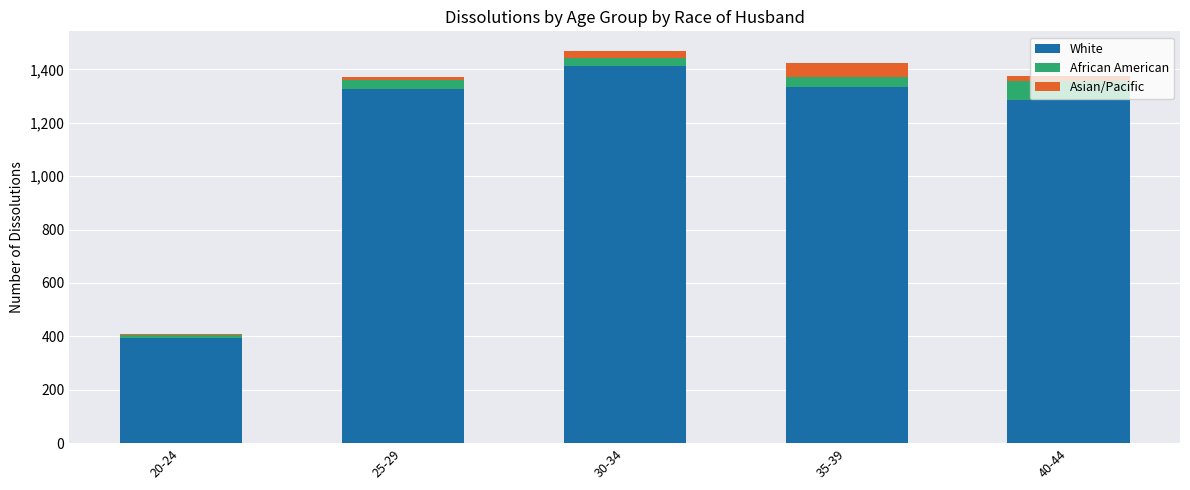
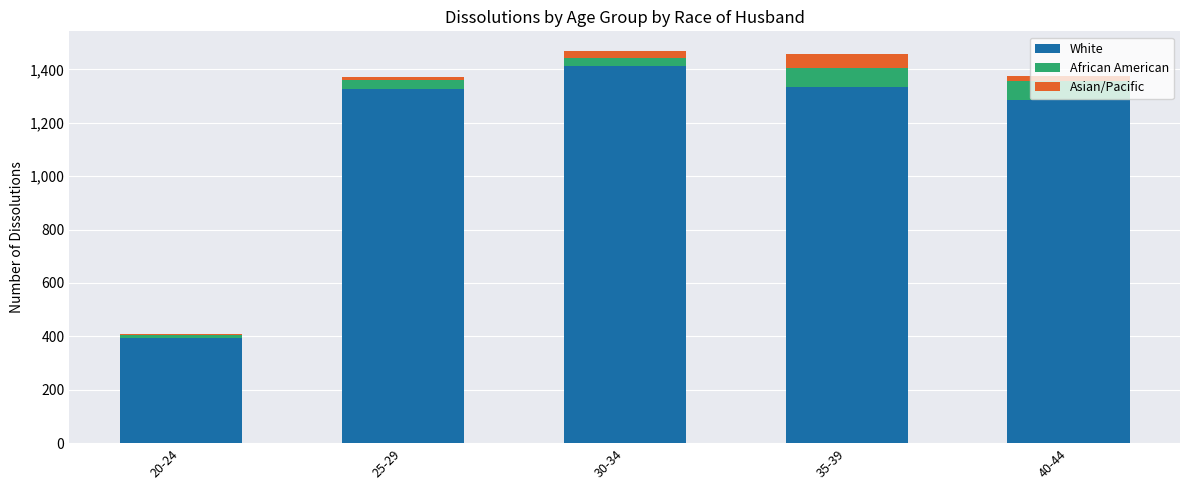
  {
    "White": {
      "20-24": "400",
      "25-29": "1,330",
      "30-34": "1,410",
      "35-39": "1,330",
      "40-44": "1,290"
    },
    "African American": {
      "25-29": "30",
      "30-34": "30",
-     "35-39": "40"
+     "35-39": "70"
    },
    "Asian/Pacific": {
      "25-29": "10",
      "30-34": "30",
      "35-39": "50"
    }
  }
